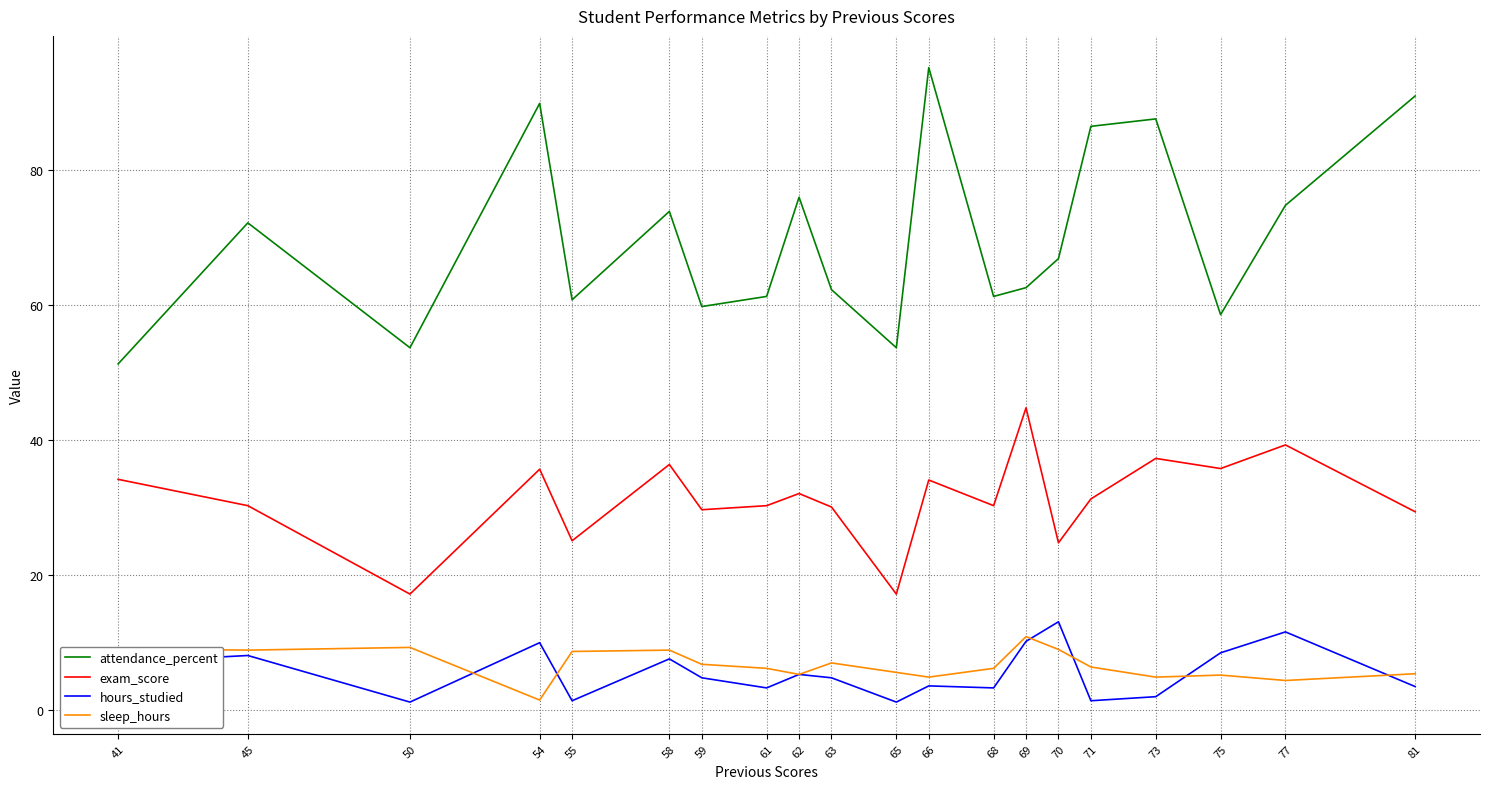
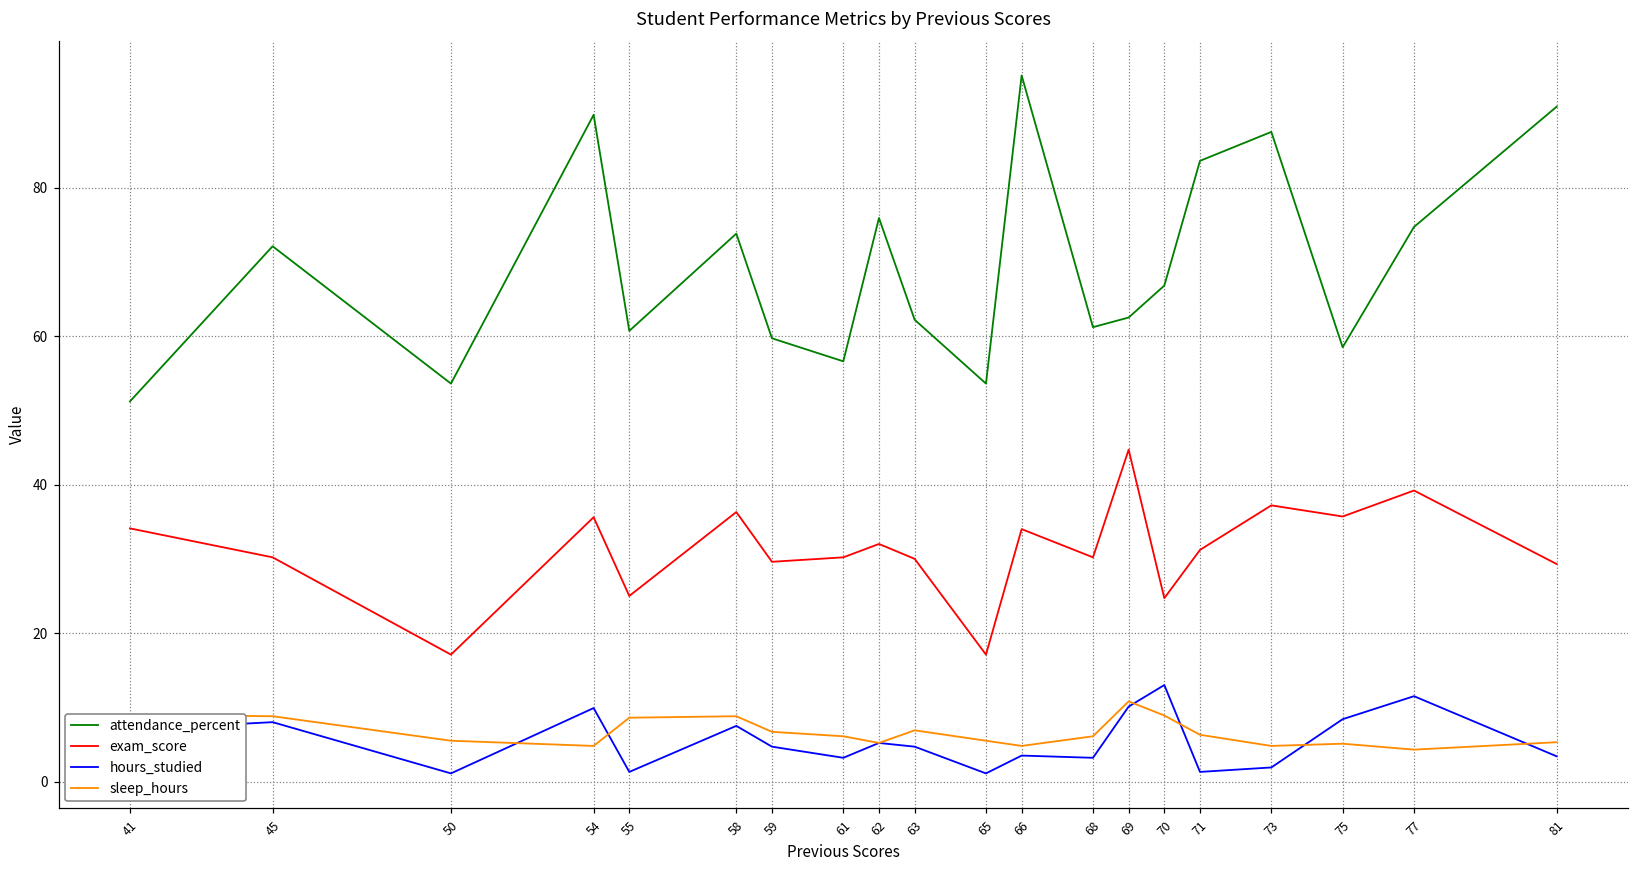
  {
    "attendance_percent": {
      "41": 51,
      "45": 72,
      "50": 54,
      "54": 90,
      "55": 61,
      "58": 74,
      "59": 60,
-     "61": 61,
+     "61": 57,
      "62": 76,
      "63": 62,
      "65": 54,
      "66": 95,
      "68": 61,
      "69": 63,
      "70": 67,
-     "71": 86,
+     "71": 84,
      "73": 88,
      "75": 59,
      "77": 75,
      "81": 91
    },
    "exam_score": {
      "41": 34,
      "45": 30,
      "50": 17,
      "54": 36,
      "55": 25,
      "58": 36,
      "59": 30,
      "61": 30,
      "62": 32,
      "63": 30,
      "65": 17,
      "66": 34,
      "68": 30,
      "69": 45,
      "70": 25,
      "71": 31,
      "73": 37,
      "75": 36,
      "77": 39,
      "81": 29
    },
    "hours_studied": {
      "45": 8,
      "50": 1,
      "54": 10,
      "55": 1,
      "58": 8,
      "59": 5,
      "61": 3,
      "63": 5,
      "65": 1,
      "66": 4,
      "68": 3,
      "69": 10,
      "70": 13,
      "71": 1,
      "73": 2,
      "75": 8,
      "77": 12,
      "81": 3
    },
    "sleep_hours": {
      "45": 9,
-     "50": 9,
-     "54": 1,
+     "50": 6,
+     "54": 5,
      "55": 9,
      "58": 9,
      "59": 7,
      "61": 6,
      "63": 7,
      "65": 6,
      "66": 5,
      "68": 6,
      "69": 11,
      "70": 9,
      "71": 6,
      "73": 5,
      "75": 5,
      "77": 4,
      "81": 5
    }
  }
